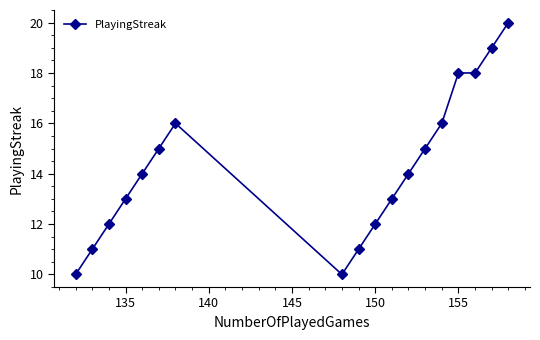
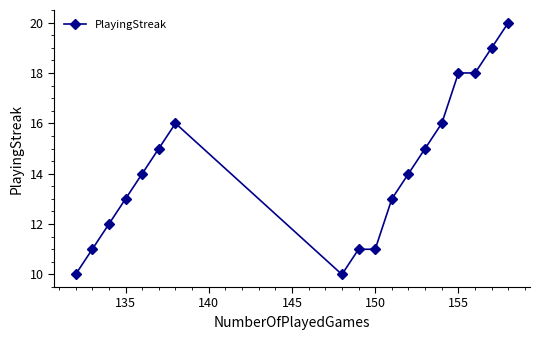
  {
    "135": 13,
-   "150": 12,
+   "150": 11,
    "155": 18
  }
